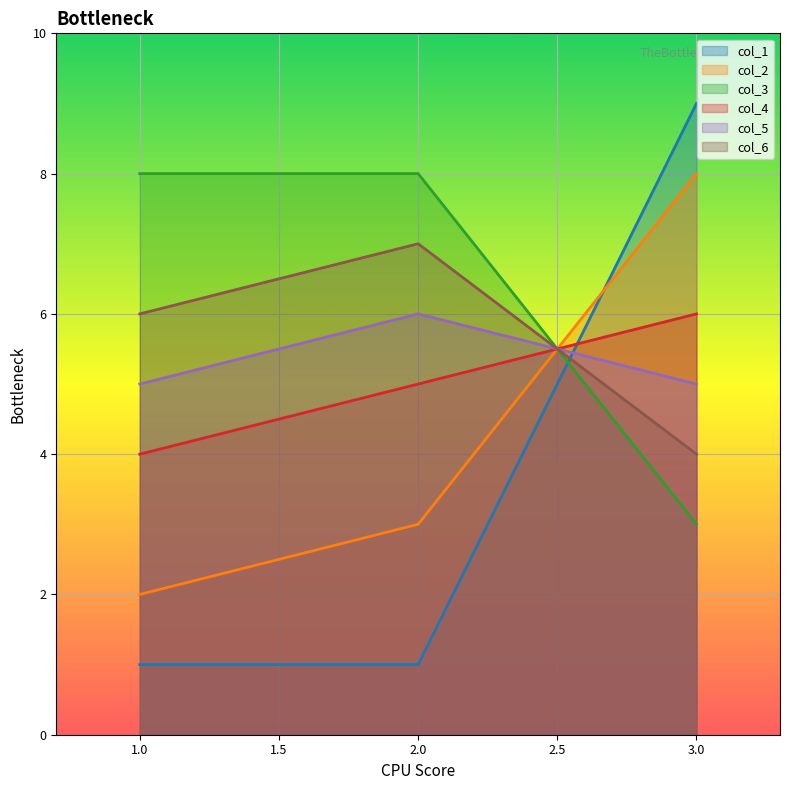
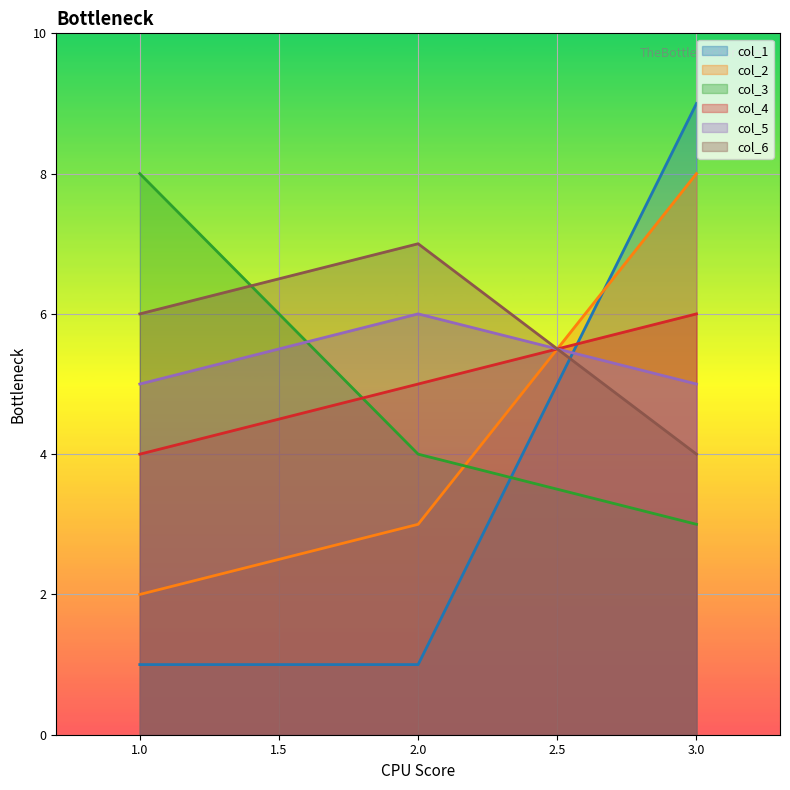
  {
    "col_1": {
      "1.0": 1,
      "2.0": 1,
      "3.0": 9
    },
    "col_3": {
      "1.0": 8,
-     "2.0": 8,
+     "2.0": 4,
      "3.0": 3
    },
    "col_5": {
      "1.0": 5,
      "2.0": 6,
      "3.0": 5
    }
  }
